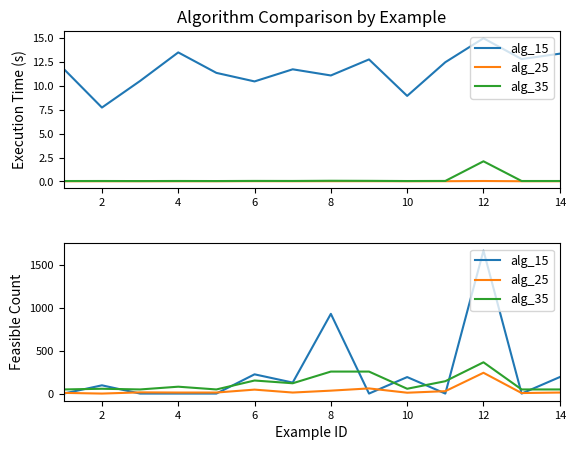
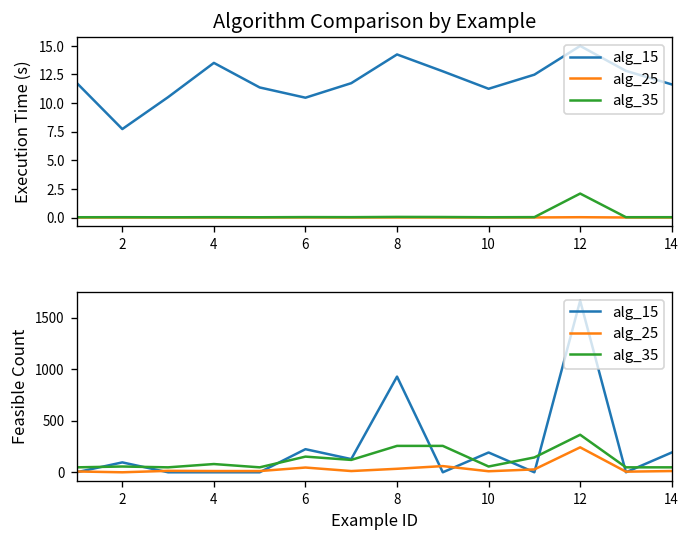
  {
    "Algorithm Comparison by Example": {
      "alg_15": {
        "2": 8,
        "4": 14,
        "6": 10,
-       "8": 11,
-       "10": 9,
-       "14": 13
+       "8": 14,
+       "10": 11,
+       "14": 12
      },
      "alg_25": {
        "12": 0
      },
      "alg_35": {
        "12": 2
      }
    }
  }
